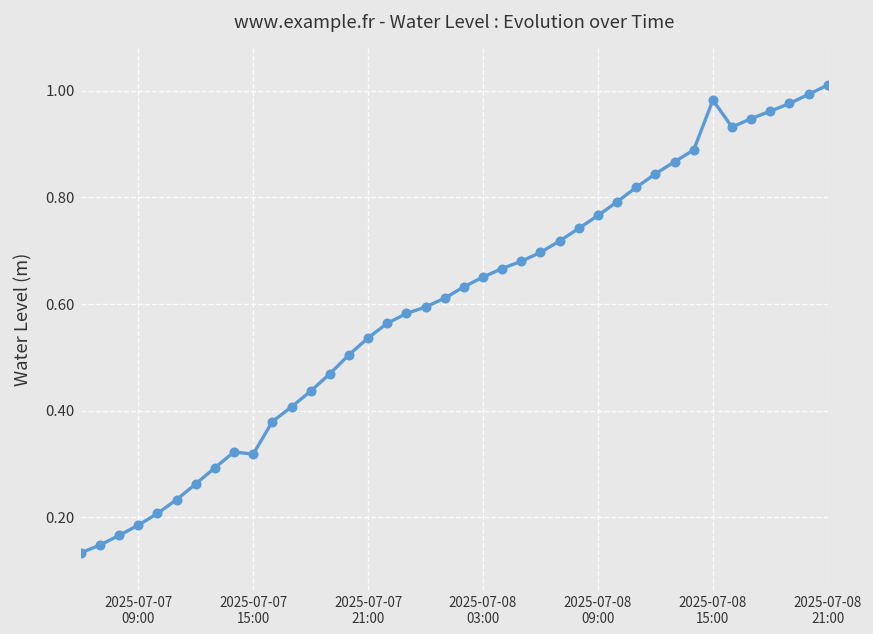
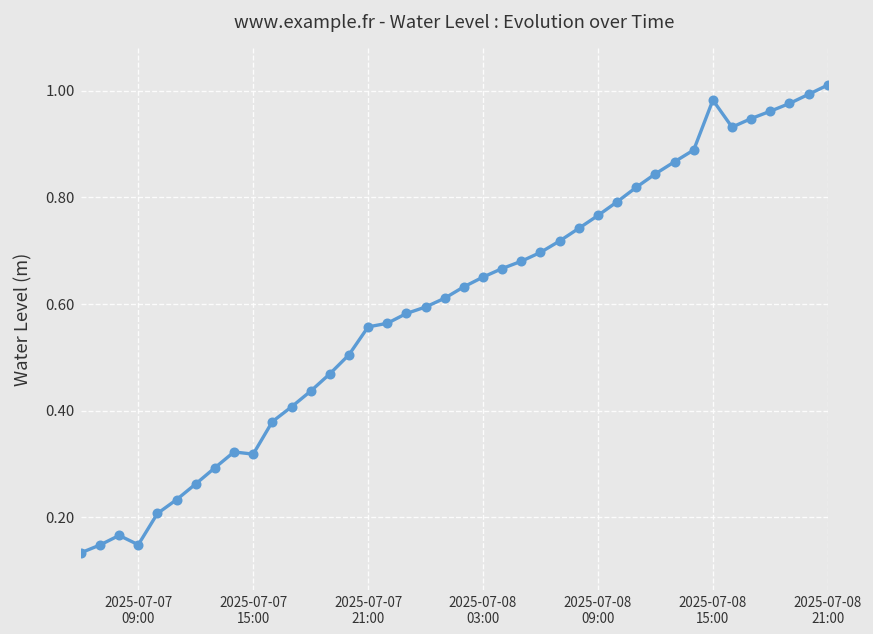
  {
-   "2025-07-07 09:00": 0.19,
+   "2025-07-07 09:00": 0.15,
    "2025-07-07 15:00": 0.32,
-   "2025-07-07 21:00": 0.54,
+   "2025-07-07 21:00": 0.56,
    "2025-07-08 03:00": 0.65,
    "2025-07-08 09:00": 0.77,
    "2025-07-08 15:00": 0.98,
    "2025-07-08 21:00": 1.01
  }
